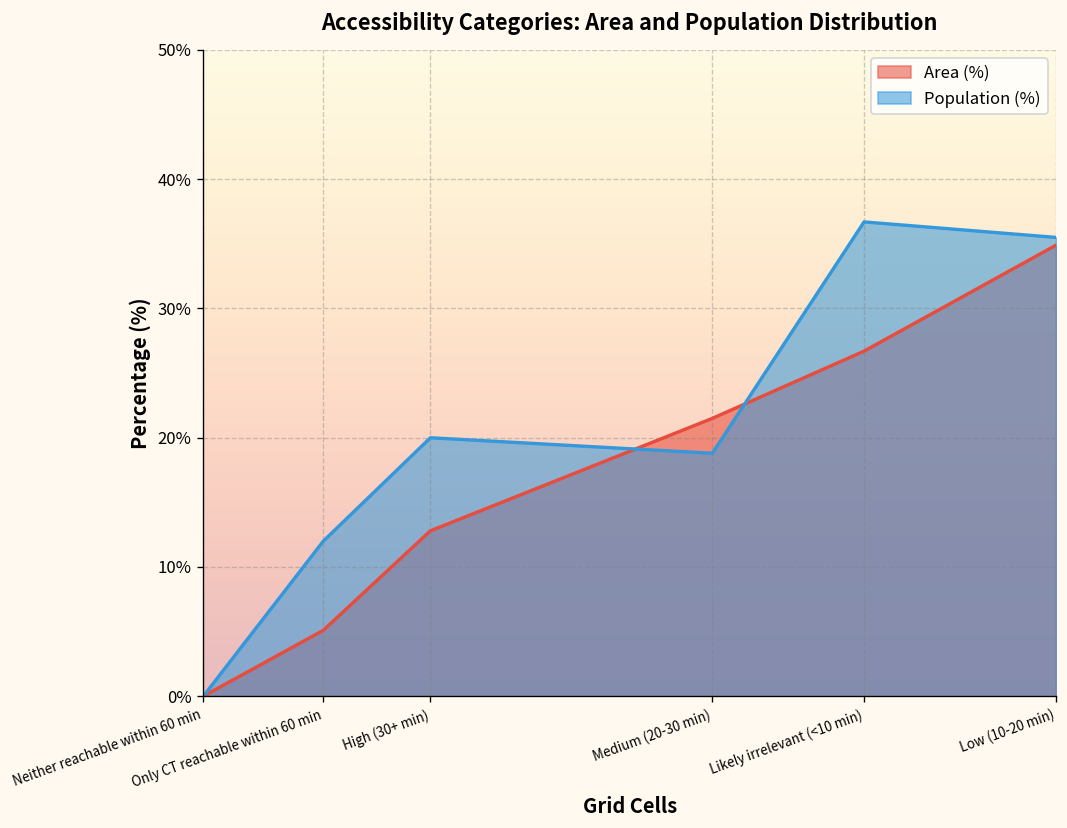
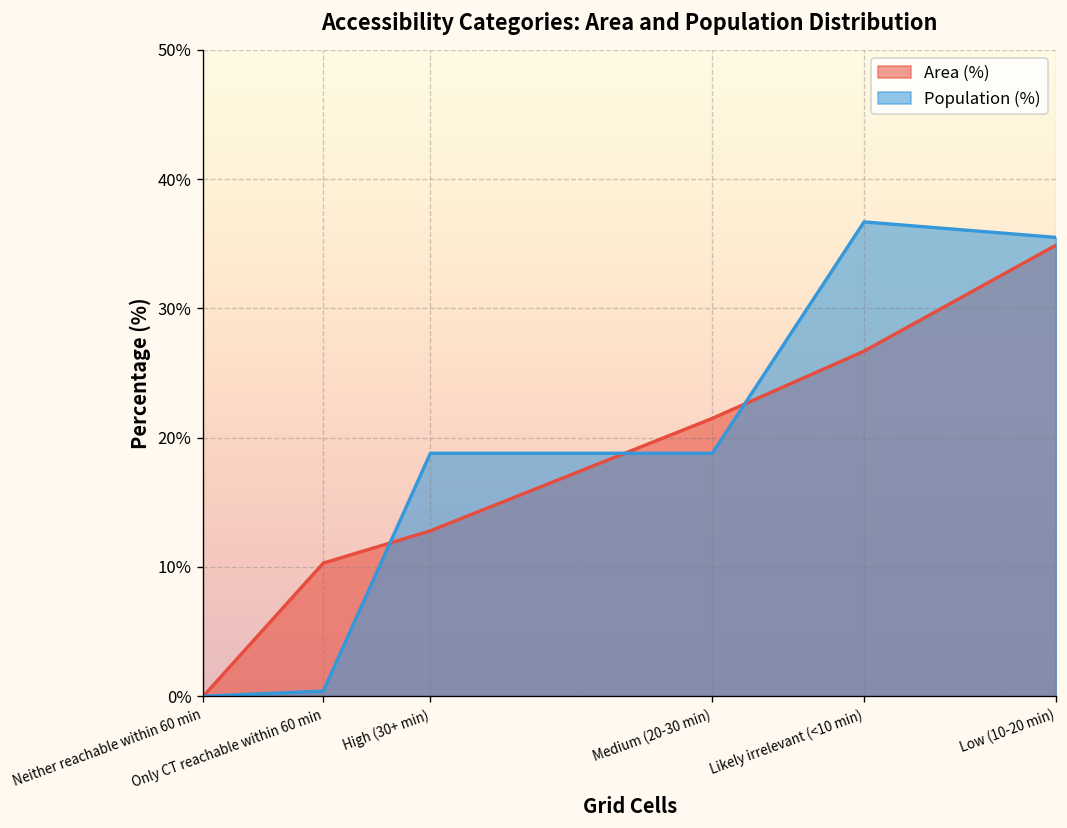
  {
    "Area (%)": {
-     "Only CT reachable within 60 min": "5.1%",
+     "Only CT reachable within 60 min": "10.3%",
      "High (30+ min)": "12.8%",
      "Medium (20-30 min)": "21.5%",
      "Likely irrelevant (<10 min)": "26.7%",
      "Low (10-20 min)": "34.9%"
    },
    "Population (%)": {
-     "Only CT reachable within 60 min": "12.0%",
-     "High (30+ min)": "20.0%",
+     "Only CT reachable within 60 min": "0.4%",
+     "High (30+ min)": "18.8%",
      "Medium (20-30 min)": "18.8%",
      "Likely irrelevant (<10 min)": "36.7%",
      "Low (10-20 min)": "35.5%"
    }
  }
